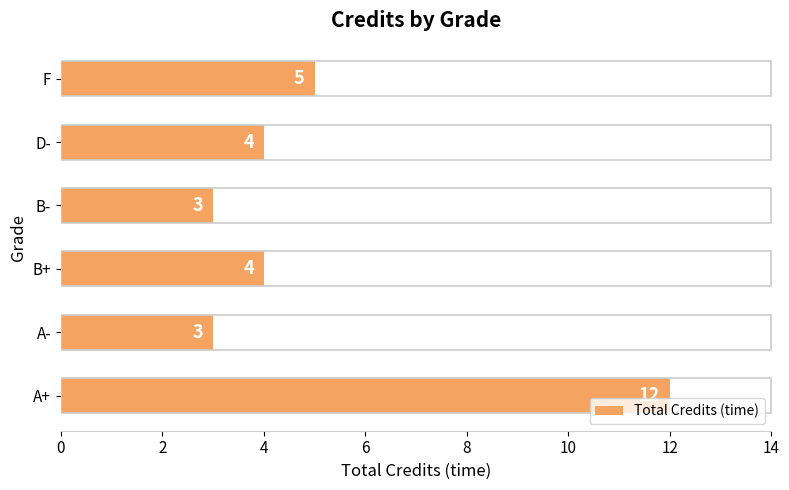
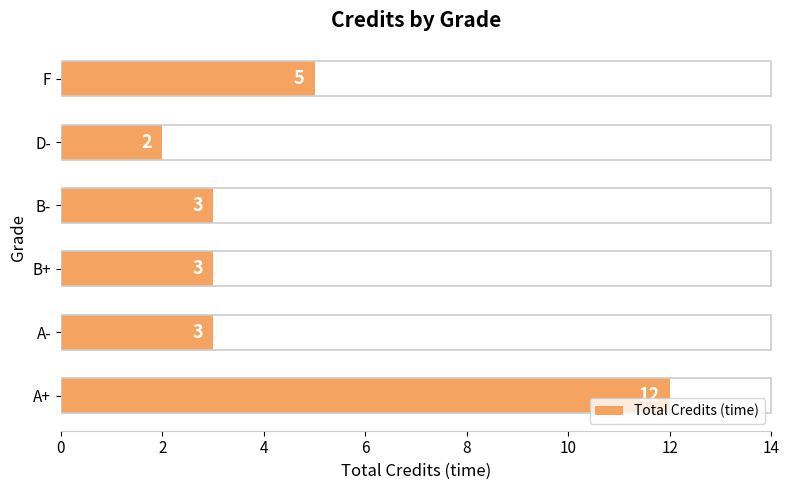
  {
    "F": 5,
-   "D-": 4,
+   "D-": 2,
    "B-": 3,
-   "B+": 4,
+   "B+": 3,
    "A-": 3
  }
